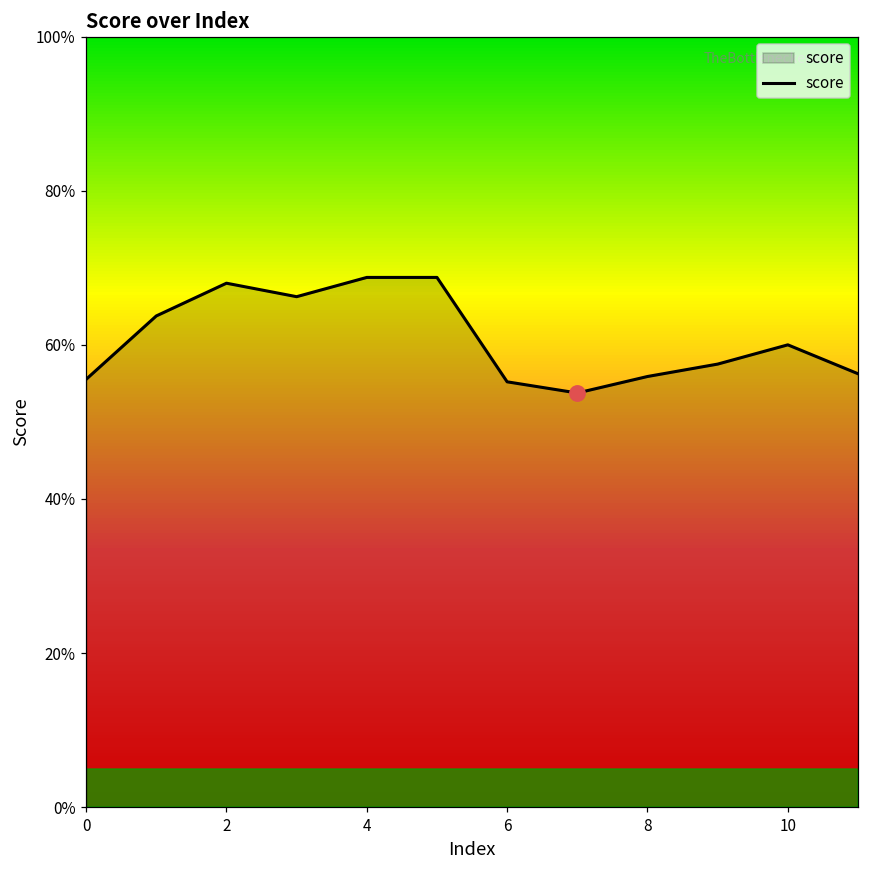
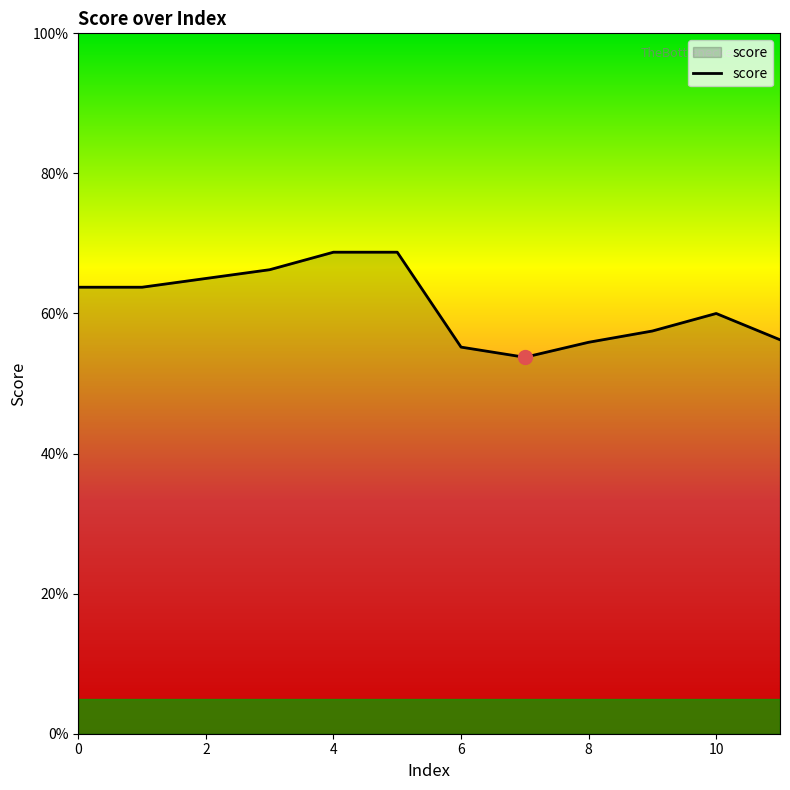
  {
    "score": {
-     "0": "56%",
-     "2": "68%",
+     "0": "64%",
+     "2": "65%",
      "4": "69%",
      "6": "55%",
      "8": "56%",
      "10": "60%"
    }
  }
